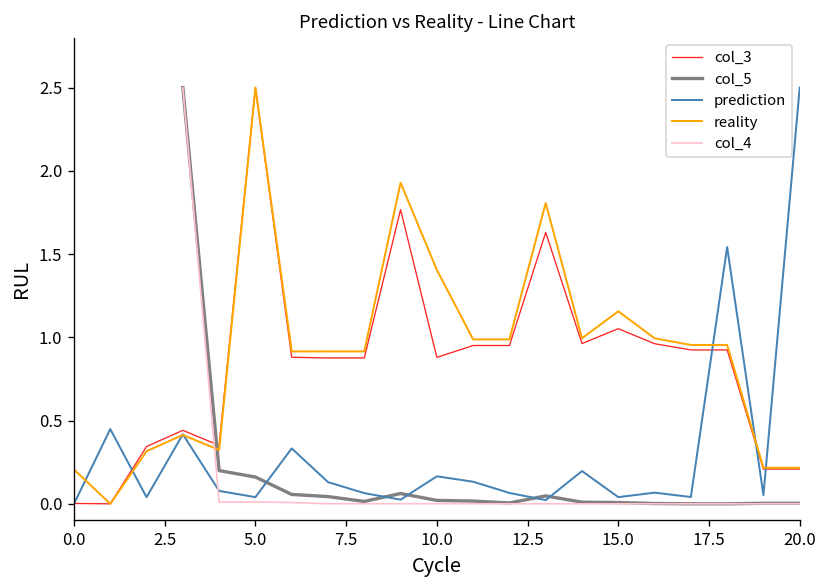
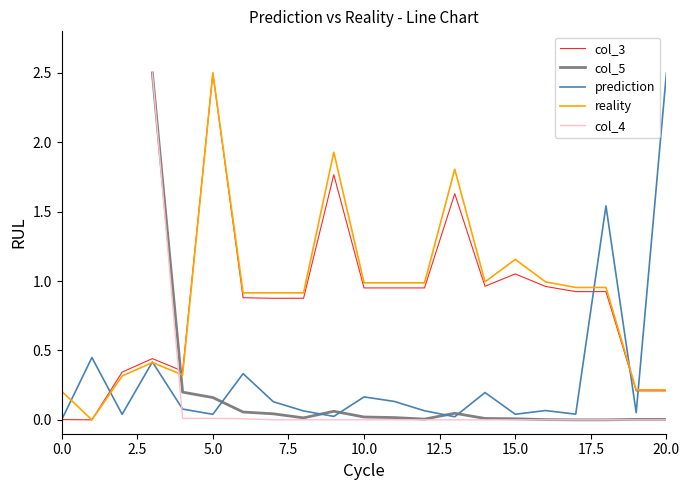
  {
    "col_3": {
-     "10.0": 0.88,
+     "10.0": 0.95,
      "15.0": 1.05
    },
    "col_5": {
      "5.0": 0.16,
      "10.0": 0.02
    },
    "prediction": {
      "5.0": 0.04,
      "10.0": 0.17,
      "15.0": 0.04,
      "20.0": 2.50
    },
    "reality": {
      "0.0": 0.21,
-     "10.0": 1.40,
+     "10.0": 0.99,
      "15.0": 1.16
    },
    "col_4": {
      "5.0": 0.01,
      "10.0": 0.00
    }
  }
